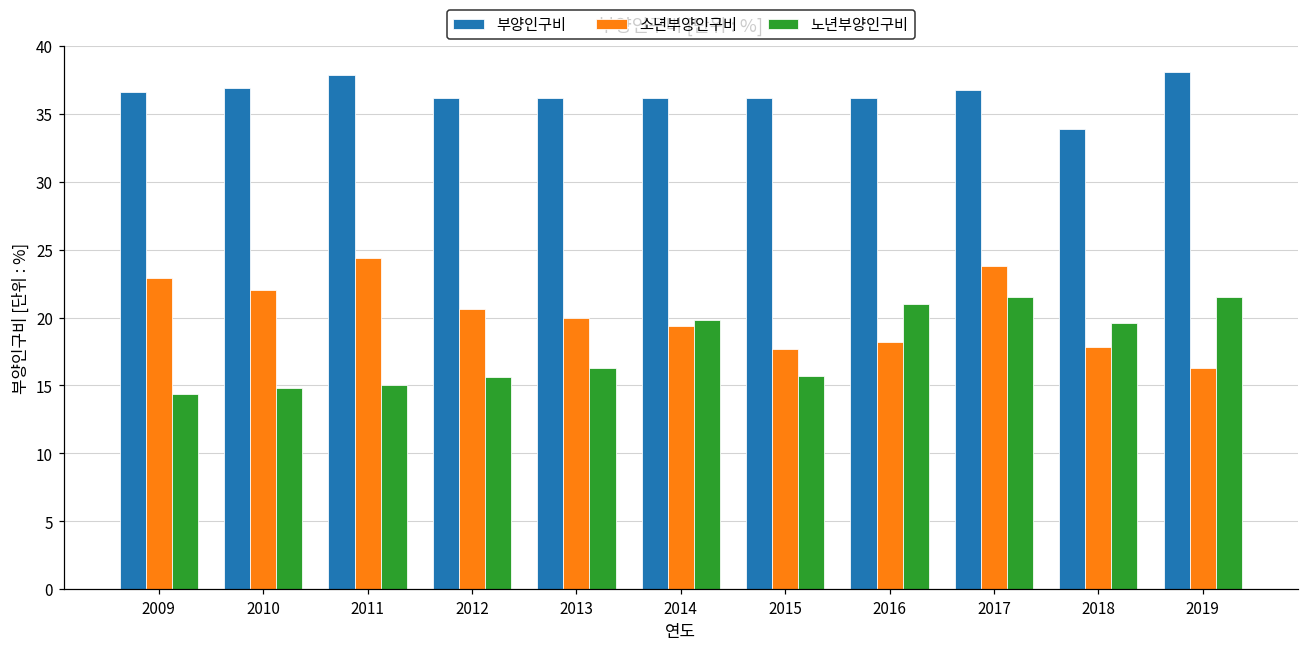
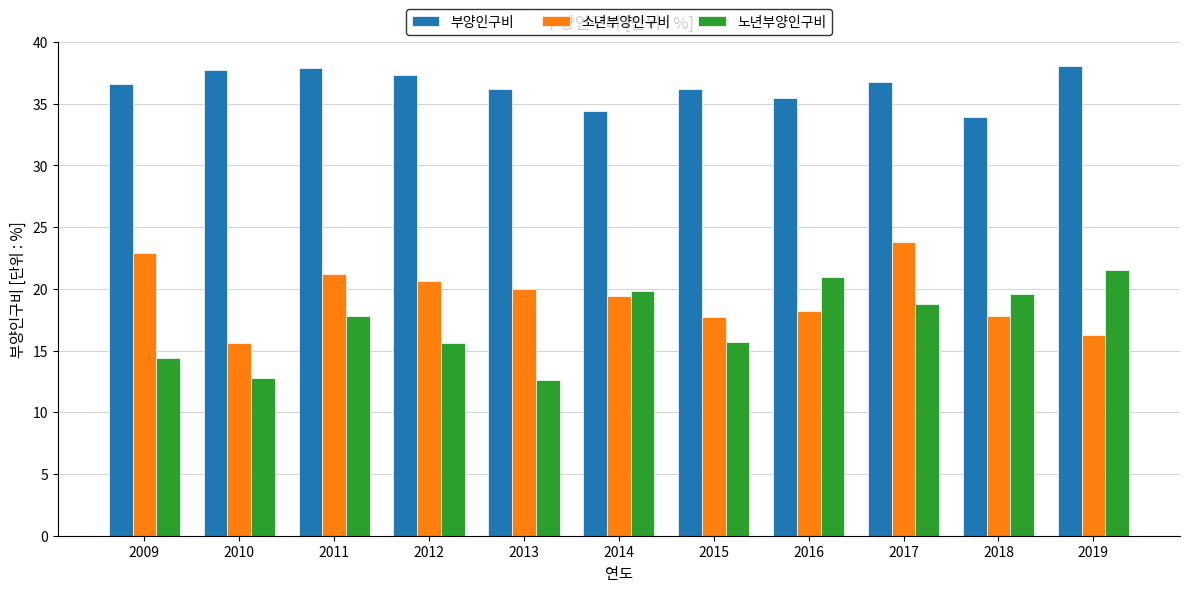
  {
    "부양인구비": {
      "2009": 36.6,
-     "2010": 36.9,
+     "2010": 37.7,
      "2011": 37.9,
-     "2012": 36.2,
+     "2012": 37.3,
      "2013": 36.2,
-     "2014": 36.2,
+     "2014": 34.4,
      "2015": 36.2,
-     "2016": 36.2,
+     "2016": 35.5,
      "2017": 36.8,
      "2018": 33.9,
      "2019": 38.1
    },
    "소년부양인구비": {
      "2009": 22.9,
-     "2010": 22.0,
-     "2011": 24.4,
+     "2010": 15.6,
+     "2011": 21.2,
      "2012": 20.6,
      "2013": 20.0,
      "2014": 19.4,
      "2015": 17.7,
      "2016": 18.2,
      "2017": 23.8,
      "2018": 17.8,
      "2019": 16.3
    },
    "노년부양인구비": {
      "2009": 14.4,
-     "2010": 14.8,
-     "2011": 15.0,
+     "2010": 12.8,
+     "2011": 17.8,
      "2012": 15.6,
-     "2013": 16.3,
+     "2013": 12.6,
      "2014": 19.8,
      "2015": 15.7,
      "2016": 21.0,
-     "2017": 21.5,
+     "2017": 18.8,
      "2018": 19.6,
      "2019": 21.5
    }
  }
